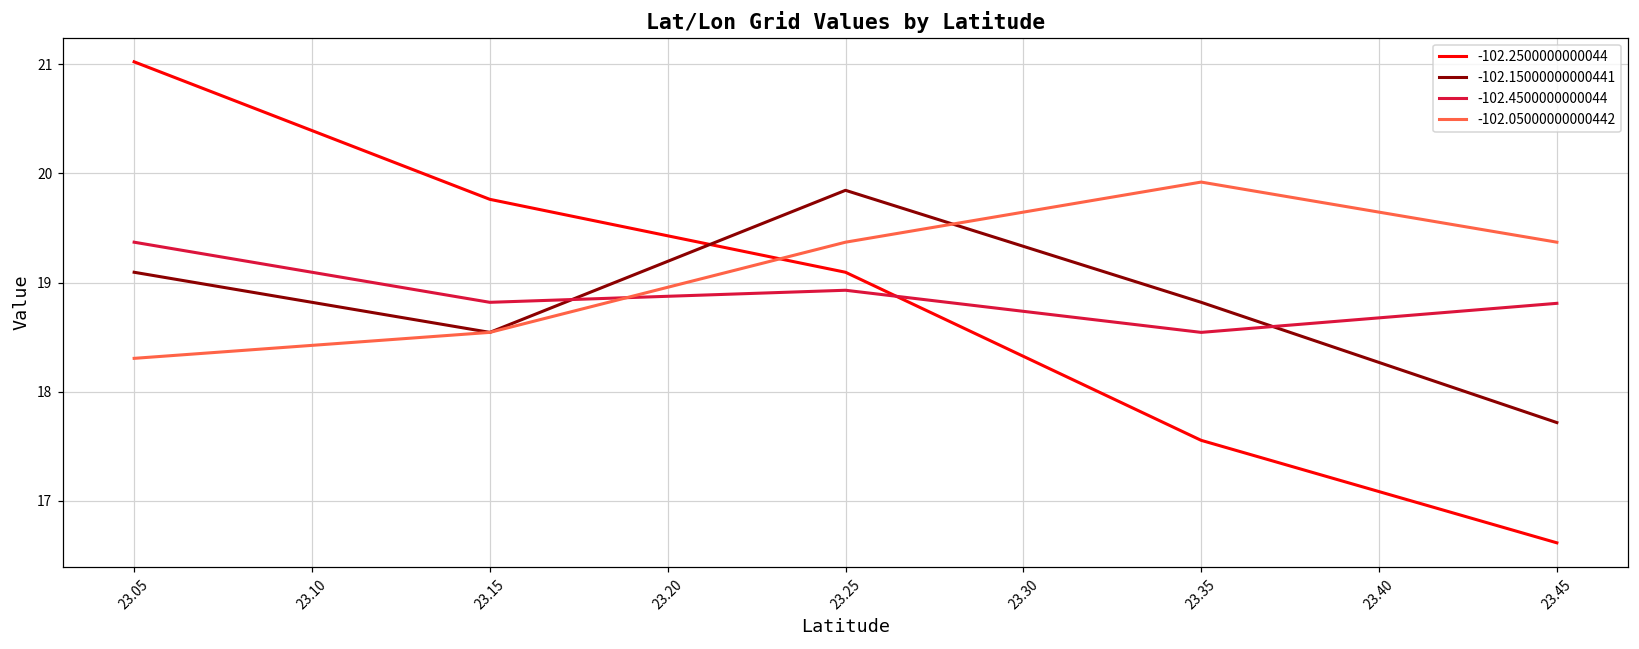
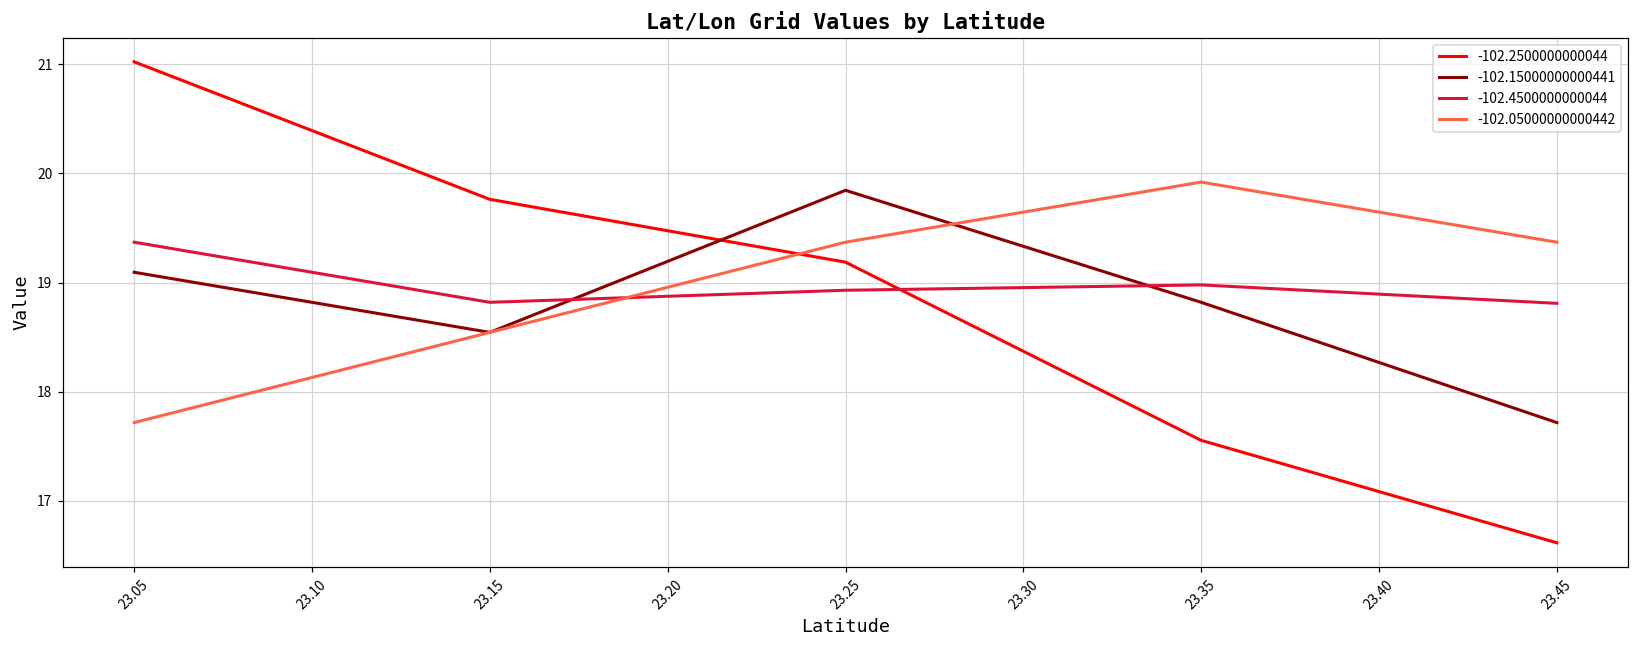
  {
    "-102.2500000000044": {
      "23.05": 21.0,
      "23.15": 19.8,
-     "23.25": 19.1,
+     "23.25": 19.2,
      "23.35": 17.6,
      "23.45": 16.6
    },
    "-102.15000000000441": {
      "23.05": 19.1,
      "23.25": 19.8,
      "23.35": 18.8,
      "23.45": 17.7
    },
    "-102.4500000000044": {
      "23.05": 19.4,
      "23.15": 18.8,
      "23.25": 18.9,
-     "23.35": 18.5,
+     "23.35": 19.0,
      "23.45": 18.8
    },
    "-102.05000000000442": {
-     "23.05": 18.3,
+     "23.05": 17.7,
      "23.25": 19.4,
      "23.35": 19.9,
      "23.45": 19.4
    }
  }
